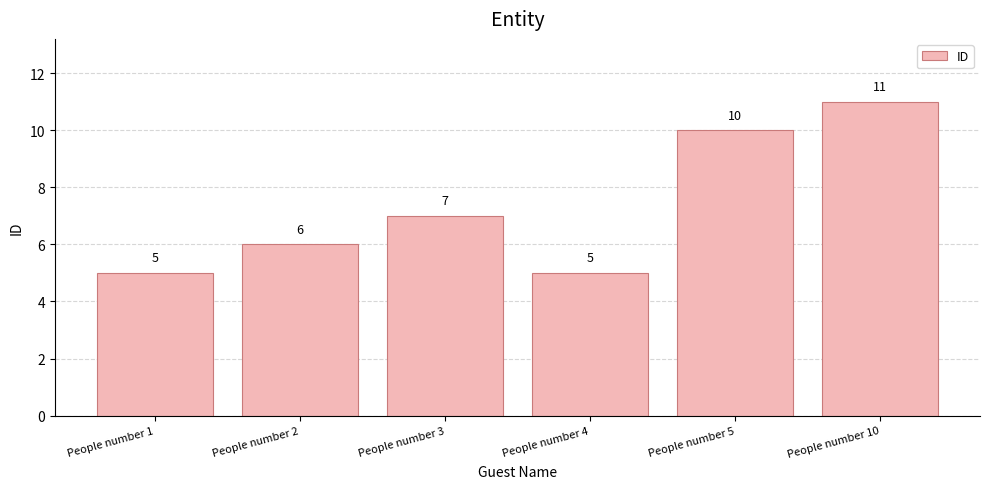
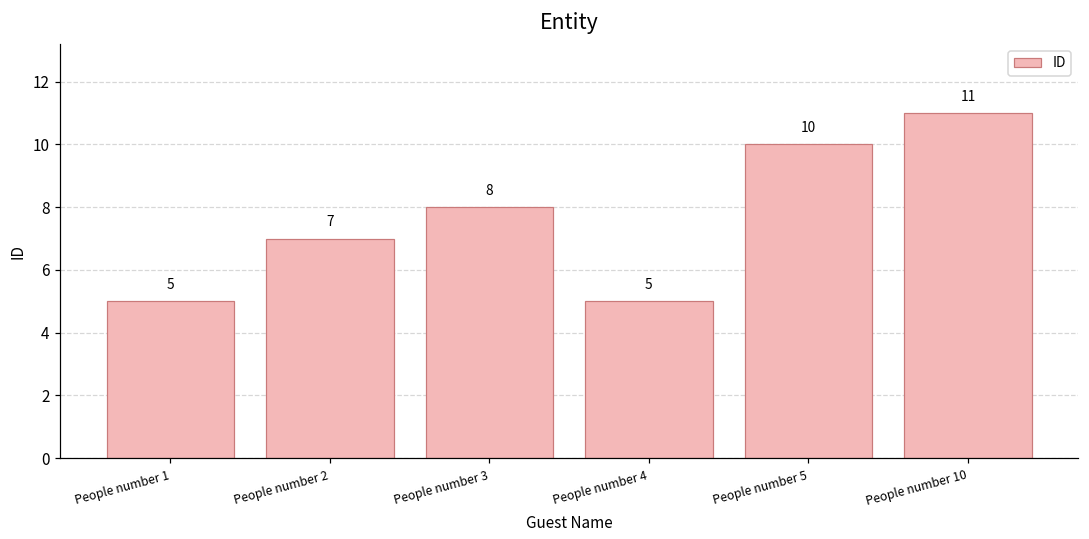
  {
    "People number 1": 5,
-   "People number 2": 6,
-   "People number 3": 7,
+   "People number 2": 7,
+   "People number 3": 8,
    "People number 4": 5,
    "People number 5": 10,
    "People number 10": 11
  }
